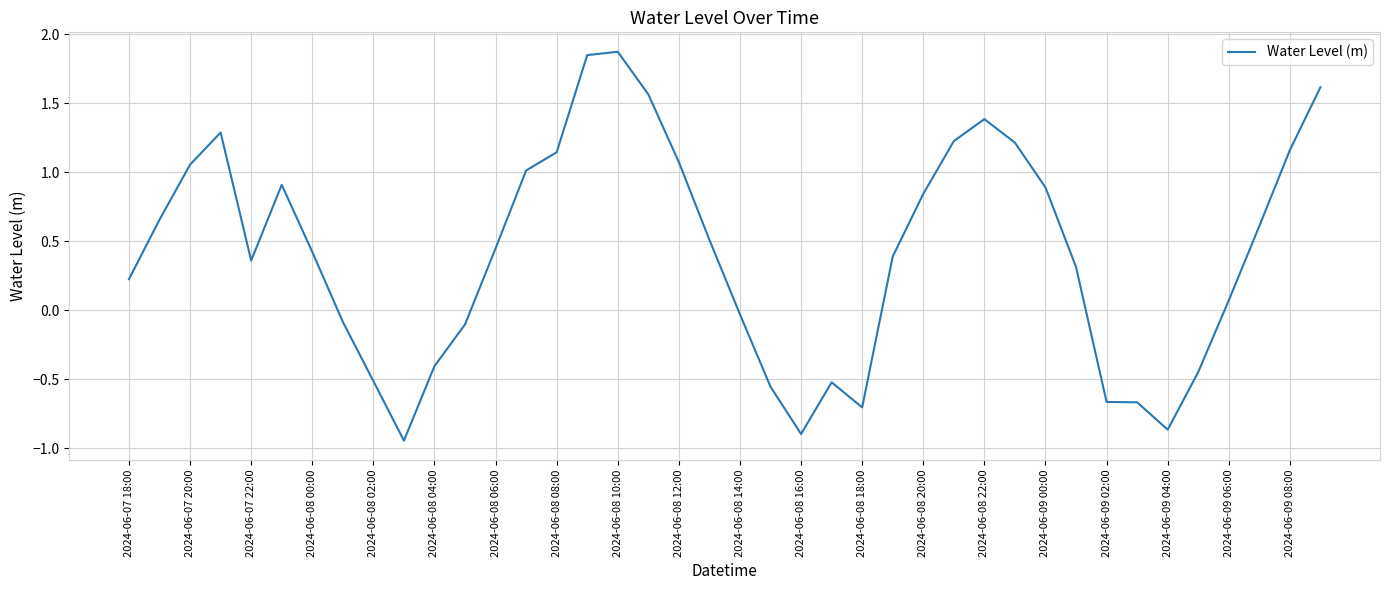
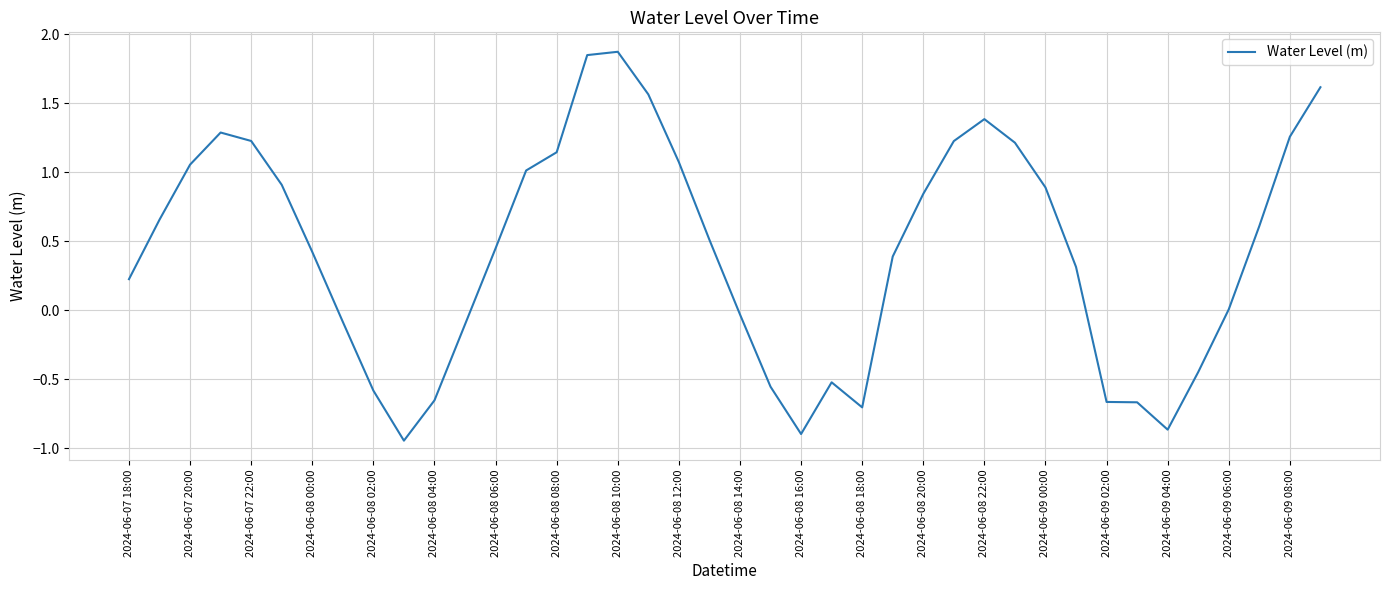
  {
    "2024-06-07 18:00": 0.23,
    "2024-06-07 20:00": 1.06,
-   "2024-06-07 22:00": 0.36,
+   "2024-06-07 22:00": 1.23,
    "2024-06-08 00:00": 0.42,
-   "2024-06-08 02:00": -0.51,
-   "2024-06-08 04:00": -0.40,
+   "2024-06-08 02:00": -0.58,
+   "2024-06-08 04:00": -0.65,
    "2024-06-08 06:00": 0.45,
    "2024-06-08 08:00": 1.15,
    "2024-06-08 10:00": 1.87,
    "2024-06-08 12:00": 1.07,
    "2024-06-08 14:00": -0.03,
    "2024-06-08 16:00": -0.90,
    "2024-06-08 18:00": -0.70,
    "2024-06-08 20:00": 0.84,
    "2024-06-08 22:00": 1.39,
    "2024-06-09 00:00": 0.89,
    "2024-06-09 02:00": -0.66,
    "2024-06-09 04:00": -0.86,
-   "2024-06-09 06:00": 0.07,
-   "2024-06-09 08:00": 1.16
+   "2024-06-09 06:00": 0.01,
+   "2024-06-09 08:00": 1.26
  }
